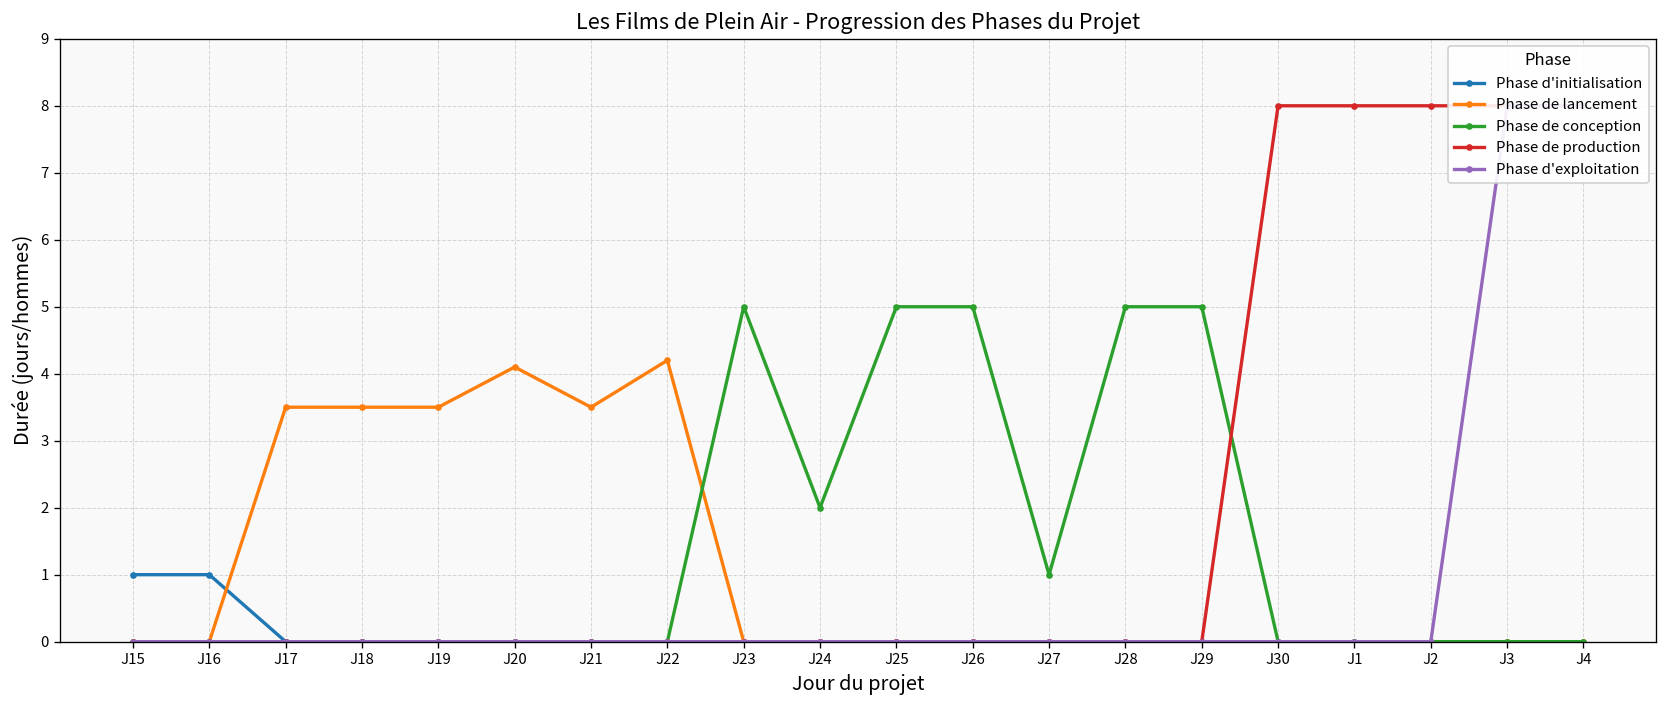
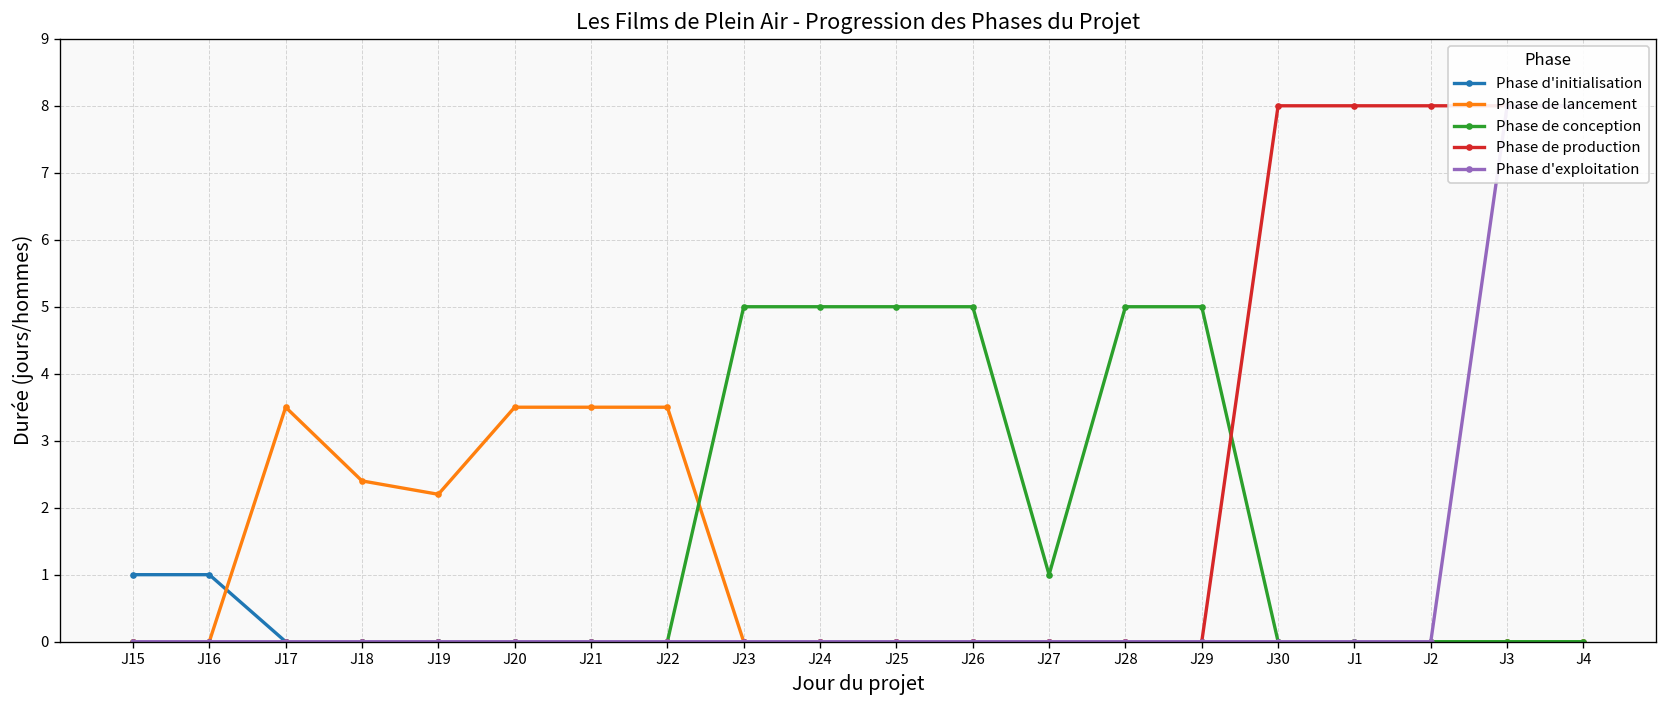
  {
    "Phase d'initialisation": {
      "J15": 1.0,
      "J16": 1.0
    },
    "Phase de lancement": {
      "J17": 3.5,
-     "J18": 3.5,
-     "J19": 3.5,
-     "J20": 4.1,
+     "J18": 2.4,
+     "J19": 2.2,
+     "J20": 3.5,
      "J21": 3.5,
-     "J22": 4.2
+     "J22": 3.5
    },
    "Phase de conception": {
      "J23": 5,
-     "J24": 2,
+     "J24": 5,
      "J25": 5,
      "J26": 5,
      "J27": 1,
      "J28": 5,
      "J29": 5
    },
    "Phase de production": {
      "J30": 8.0,
      "J1": 8.0,
      "J2": 8.0
    }
  }
